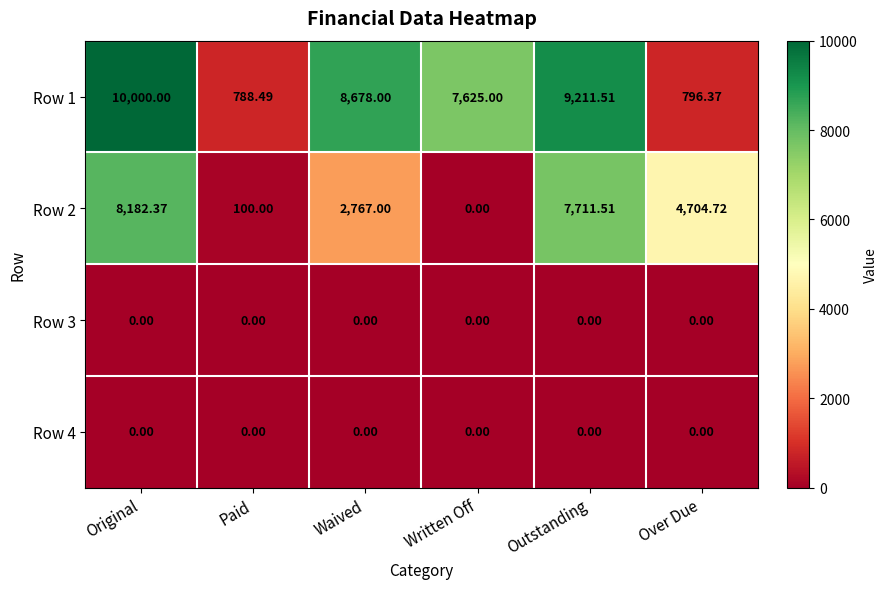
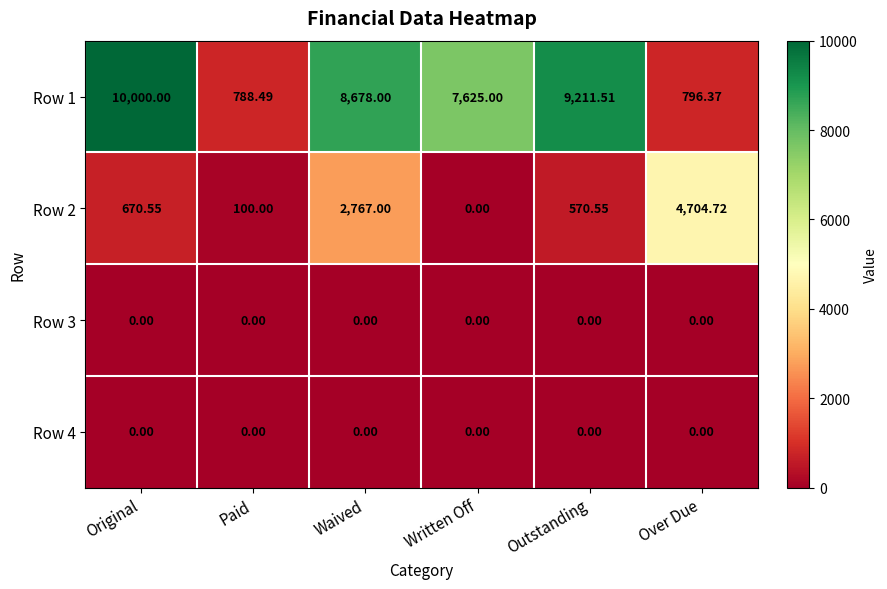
  {
    "Row 1": {
      "Original": "10,000.00",
      "Paid": "788.49",
      "Waived": "8,678.00",
      "Written Off": "7,625.00",
      "Outstanding": "9,211.51",
      "Over Due": "796.37"
    },
    "Row 2": {
-     "Original": "8,182.37",
+     "Original": "670.55",
      "Paid": "100.00",
      "Waived": "2,767.00",
      "Written Off": "0.00",
-     "Outstanding": "7,711.51",
+     "Outstanding": "570.55",
      "Over Due": "4,704.72"
    },
    "Row 3": {
      "Original": "0.00",
      "Paid": "0.00",
      "Waived": "0.00",
      "Written Off": "0.00",
      "Outstanding": "0.00",
      "Over Due": "0.00"
    },
    "Row 4": {
      "Original": "0.00",
      "Paid": "0.00",
      "Waived": "0.00",
      "Written Off": "0.00",
      "Outstanding": "0.00",
      "Over Due": "0.00"
    }
  }
